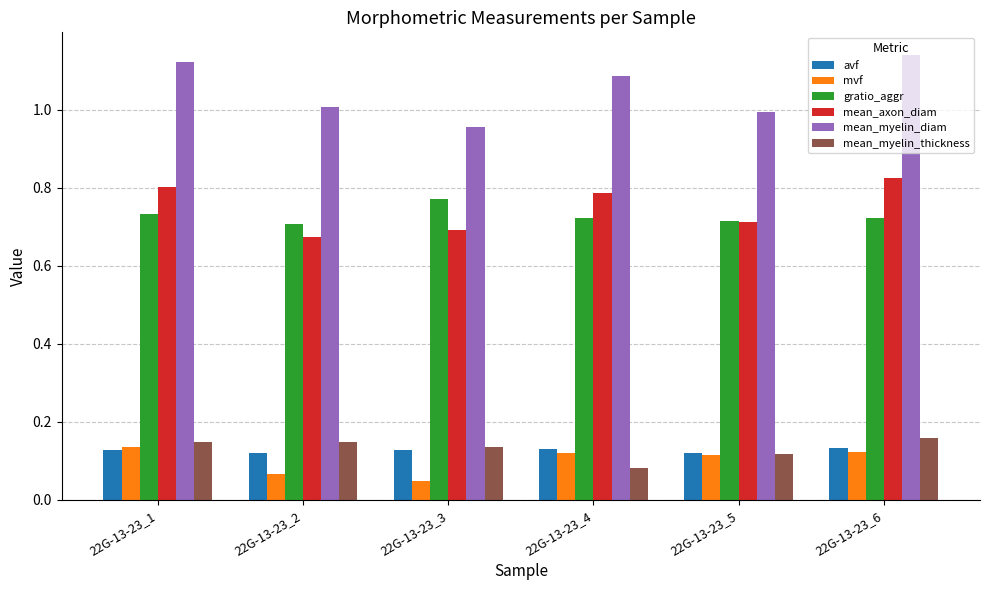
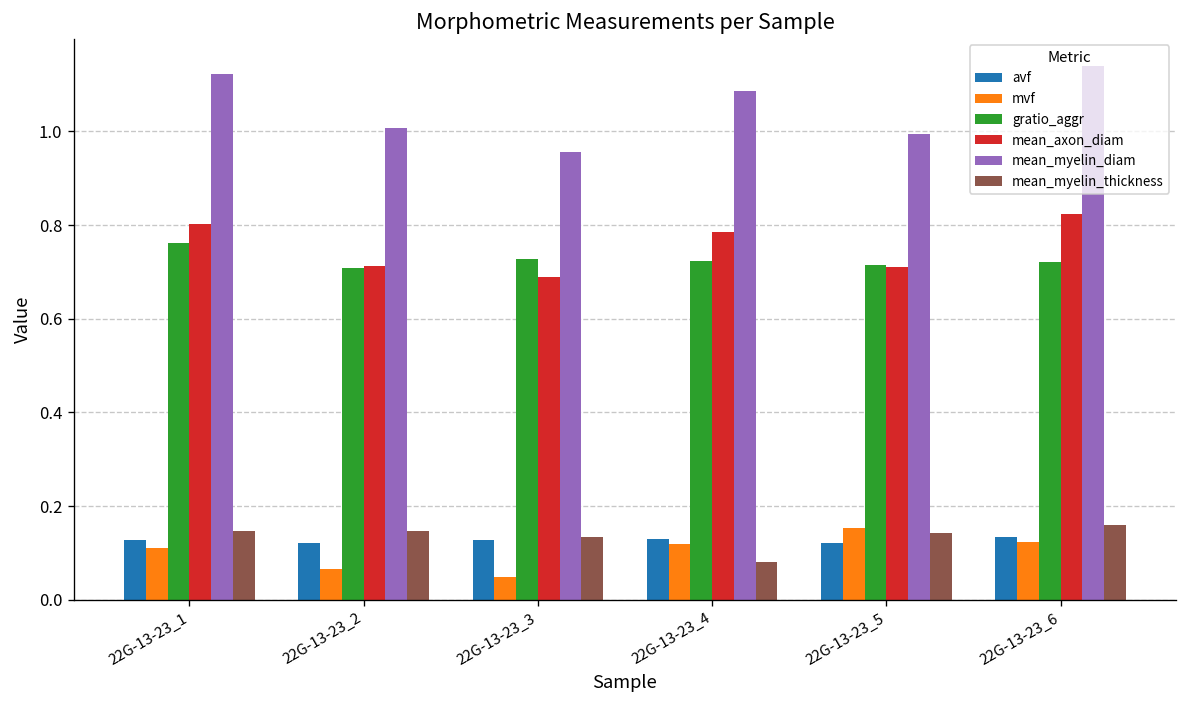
  {
    "avf": {
      "22G-13-23_1": 0.13,
      "22G-13-23_2": 0.12,
      "22G-13-23_3": 0.13,
      "22G-13-23_4": 0.13,
      "22G-13-23_5": 0.12,
      "22G-13-23_6": 0.13
    },
    "mvf": {
-     "22G-13-23_1": 0.14,
+     "22G-13-23_1": 0.11,
      "22G-13-23_2": 0.07,
      "22G-13-23_3": 0.05,
      "22G-13-23_4": 0.12,
-     "22G-13-23_5": 0.12,
+     "22G-13-23_5": 0.15,
      "22G-13-23_6": 0.12
    },
    "gratio_aggr": {
-     "22G-13-23_1": 0.73,
+     "22G-13-23_1": 0.76,
      "22G-13-23_2": 0.71,
-     "22G-13-23_3": 0.77,
+     "22G-13-23_3": 0.73,
      "22G-13-23_4": 0.72,
      "22G-13-23_5": 0.71,
      "22G-13-23_6": 0.72
    },
    "mean_axon_diam": {
      "22G-13-23_1": 0.80,
-     "22G-13-23_2": 0.67,
+     "22G-13-23_2": 0.71,
      "22G-13-23_3": 0.69,
      "22G-13-23_4": 0.79,
      "22G-13-23_5": 0.71,
      "22G-13-23_6": 0.82
    },
    "mean_myelin_diam": {
      "22G-13-23_1": 1.12,
      "22G-13-23_2": 1.01,
      "22G-13-23_3": 0.96,
      "22G-13-23_4": 1.09,
      "22G-13-23_5": 0.99
    },
    "mean_myelin_thickness": {
      "22G-13-23_1": 0.15,
      "22G-13-23_2": 0.15,
      "22G-13-23_3": 0.13,
      "22G-13-23_4": 0.08,
-     "22G-13-23_5": 0.12,
+     "22G-13-23_5": 0.14,
      "22G-13-23_6": 0.16
    }
  }
